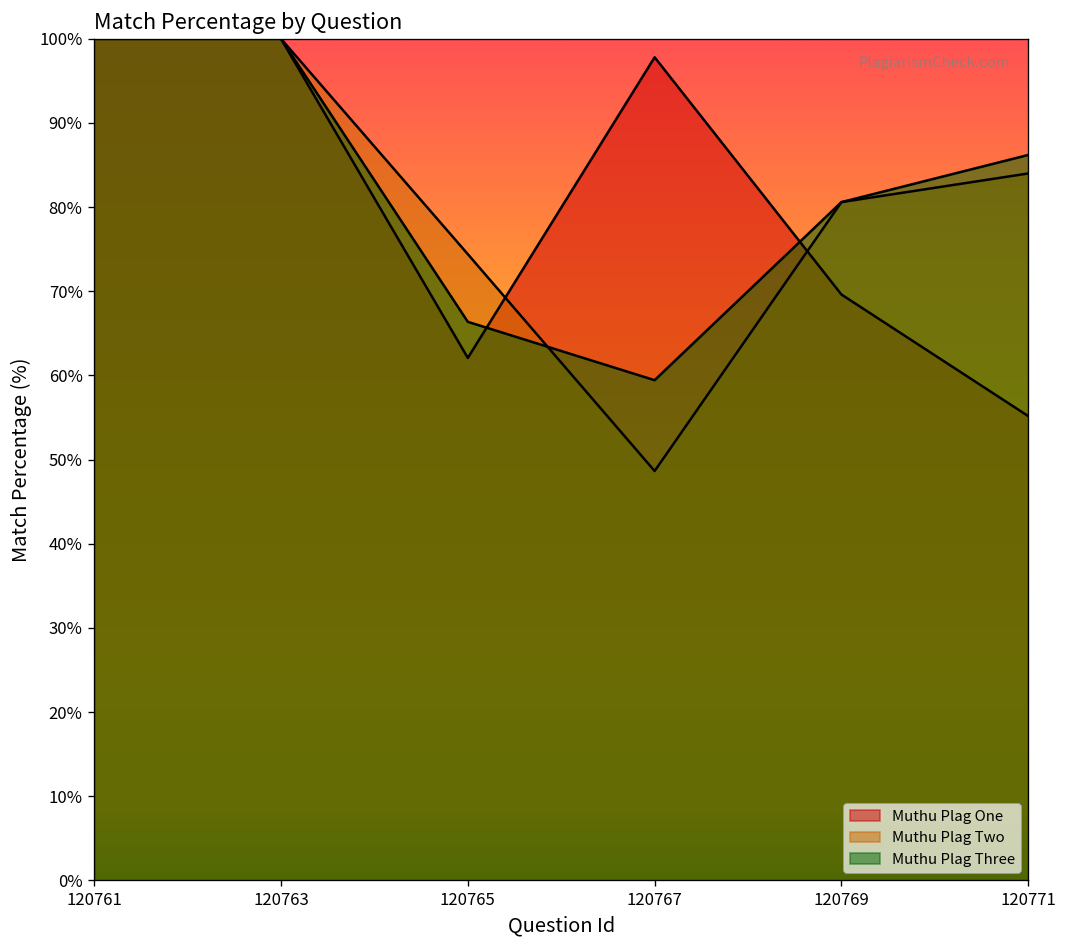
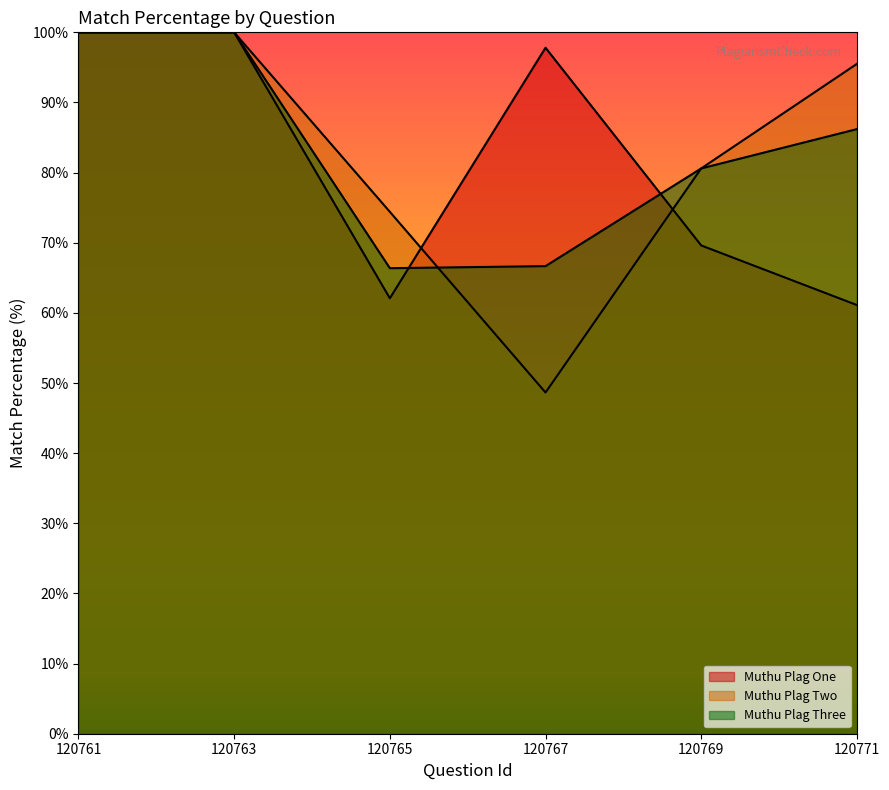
  {
    "Muthu Plag One": {
      "120765": "62%",
      "120767": "98%",
      "120769": "70%",
-     "120771": "55%"
+     "120771": "61%"
    },
    "Muthu Plag Two": {
      "120765": "74%",
      "120767": "49%",
-     "120771": "84%"
+     "120771": "96%"
    },
    "Muthu Plag Three": {
      "120765": "66%",
-     "120767": "59%",
+     "120767": "67%",
      "120771": "86%"
    }
  }
